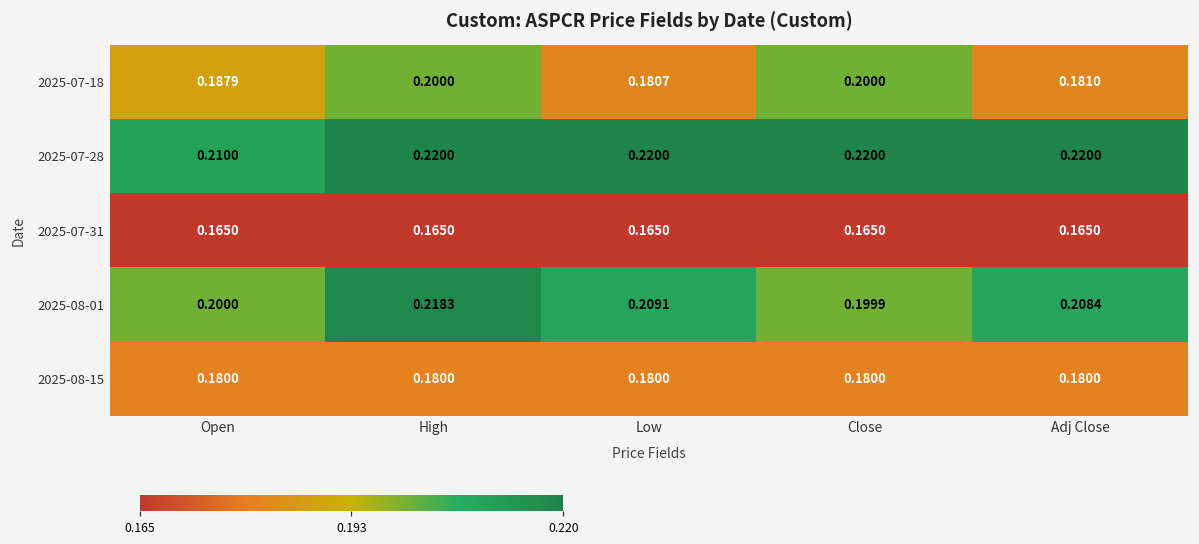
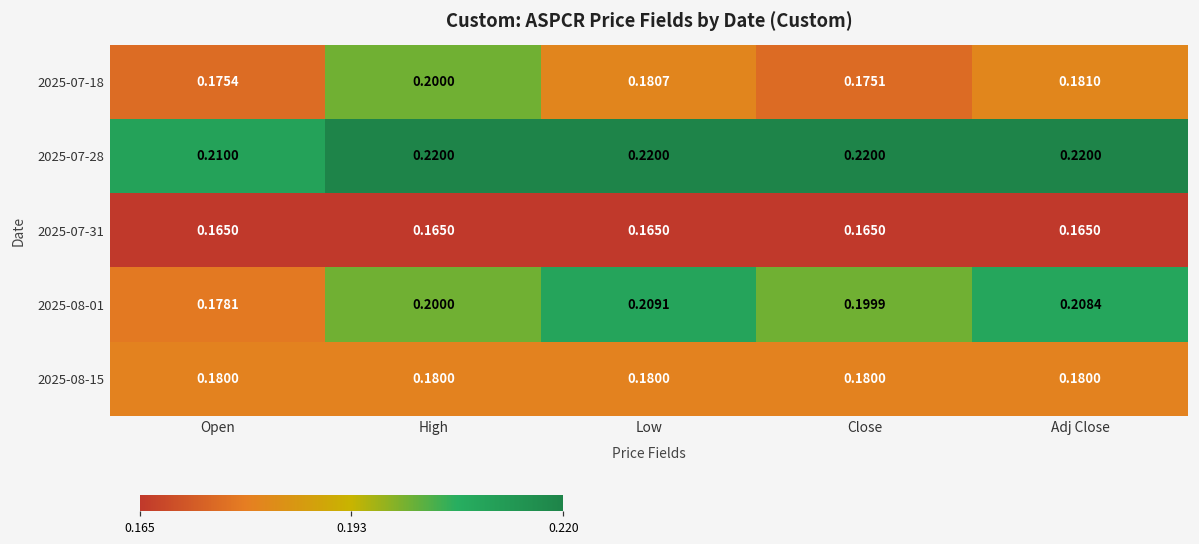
  {
    "2025-07-18": {
-     "Open": 0.1879,
+     "Open": 0.1754,
      "High": 0.2000,
      "Low": 0.1807,
-     "Close": 0.2000,
+     "Close": 0.1751,
      "Adj Close": 0.1810
    },
    "2025-07-28": {
      "Open": 0.2100,
      "High": 0.2200,
      "Low": 0.2200,
      "Close": 0.2200,
      "Adj Close": 0.2200
    },
    "2025-07-31": {
      "Open": 0.1650,
      "High": 0.1650,
      "Low": 0.1650,
      "Close": 0.1650,
      "Adj Close": 0.1650
    },
    "2025-08-01": {
-     "Open": 0.2000,
-     "High": 0.2183,
+     "Open": 0.1781,
+     "High": 0.2000,
      "Low": 0.2091,
      "Close": 0.1999,
      "Adj Close": 0.2084
    },
    "2025-08-15": {
      "Open": 0.1800,
      "High": 0.1800,
      "Low": 0.1800,
      "Close": 0.1800,
      "Adj Close": 0.1800
    }
  }
